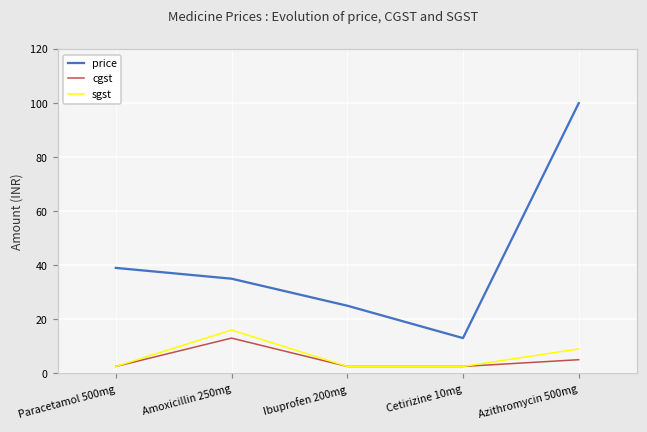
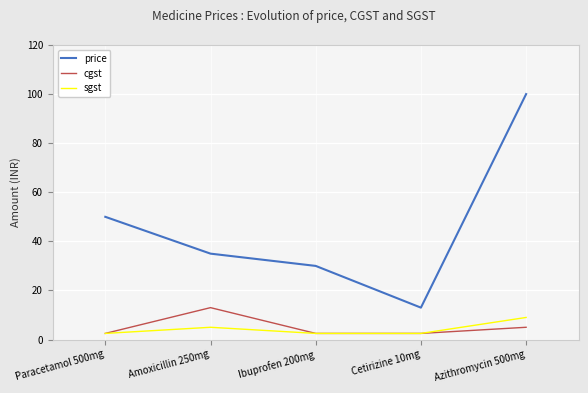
  {
    "price": {
-     "Paracetamol 500mg": 39,
+     "Paracetamol 500mg": 50,
      "Amoxicillin 250mg": 35,
-     "Ibuprofen 200mg": 25,
+     "Ibuprofen 200mg": 30,
      "Cetirizine 10mg": 13,
      "Azithromycin 500mg": 100
    },
    "cgst": {
      "Amoxicillin 250mg": 13,
      "Azithromycin 500mg": 5
    },
    "sgst": {
-     "Amoxicillin 250mg": 16,
+     "Amoxicillin 250mg": 5,
      "Azithromycin 500mg": 9
    }
  }
